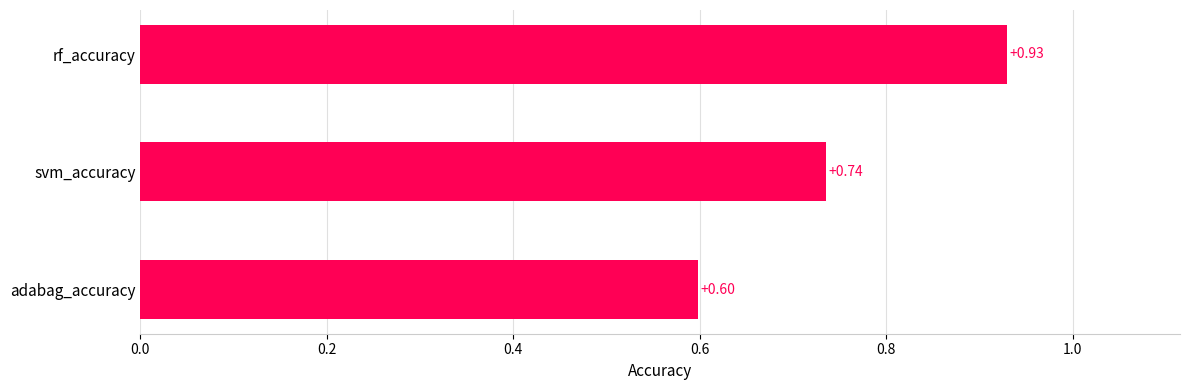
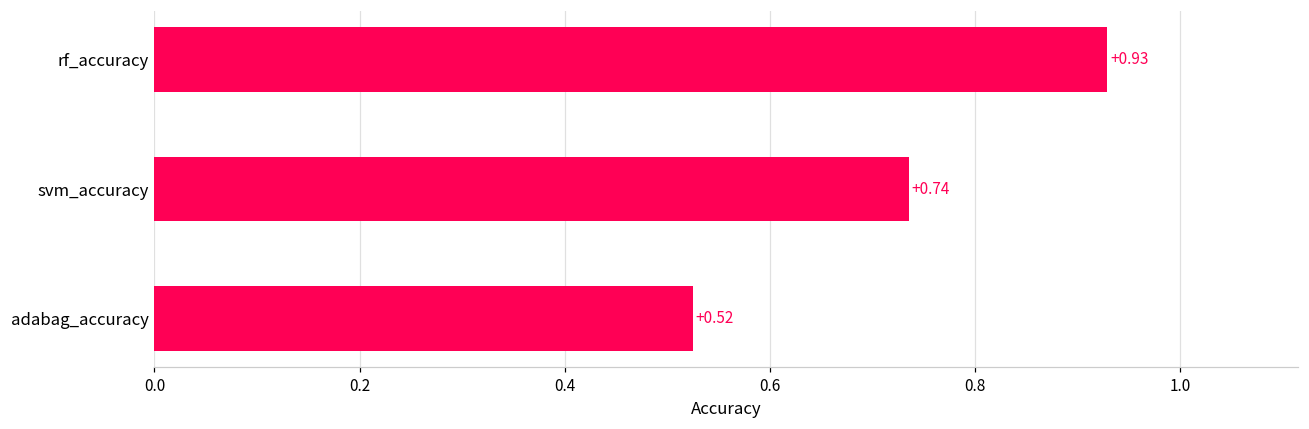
  {
    "rf_accuracy": "+0.93",
    "svm_accuracy": "+0.74",
-   "adabag_accuracy": "+0.60"
+   "adabag_accuracy": "+0.52"
  }
